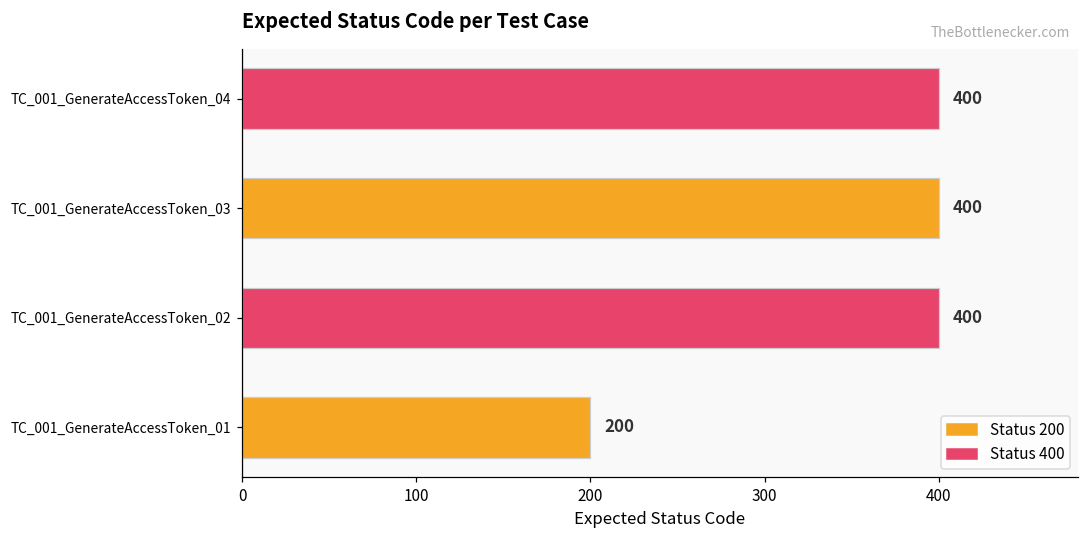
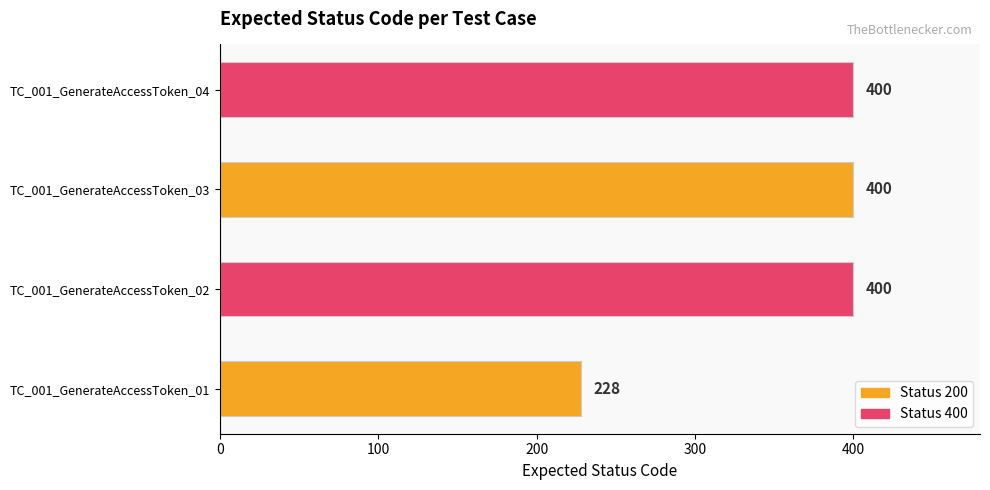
  {
    "TC_001_GenerateAccessToken_04": 400,
    "TC_001_GenerateAccessToken_03": 400,
    "TC_001_GenerateAccessToken_02": 400,
-   "TC_001_GenerateAccessToken_01": 200
+   "TC_001_GenerateAccessToken_01": 228
  }
